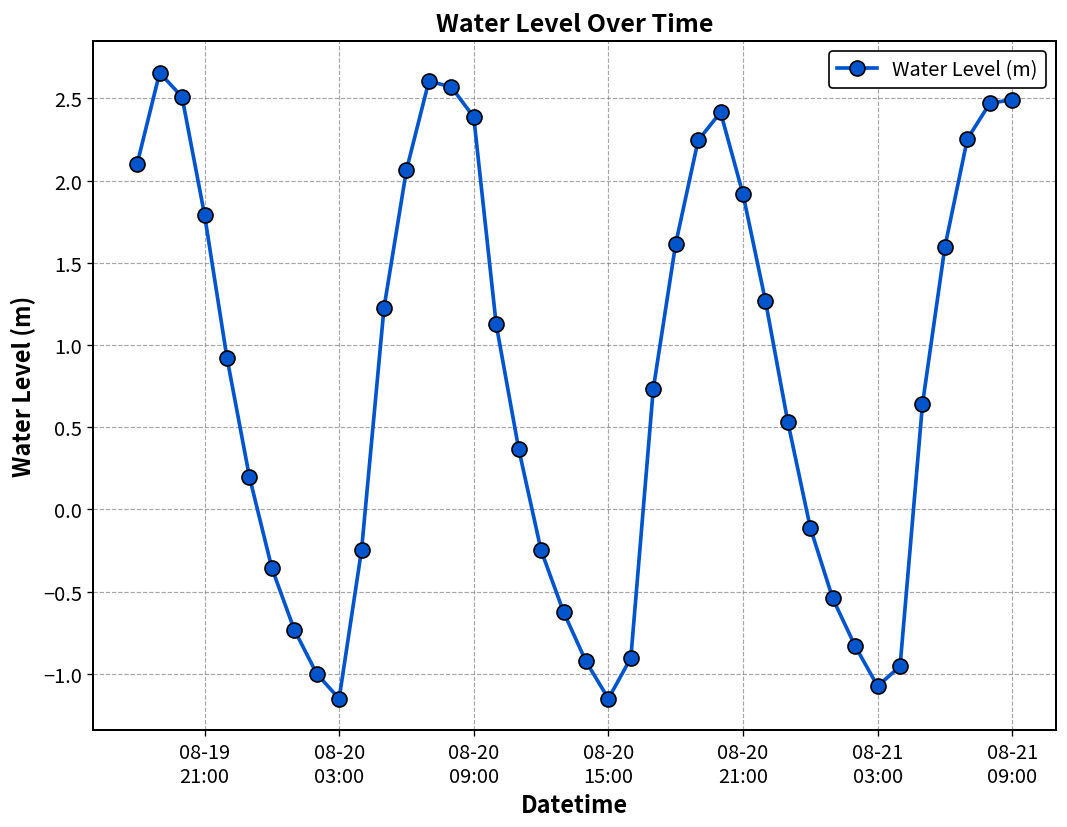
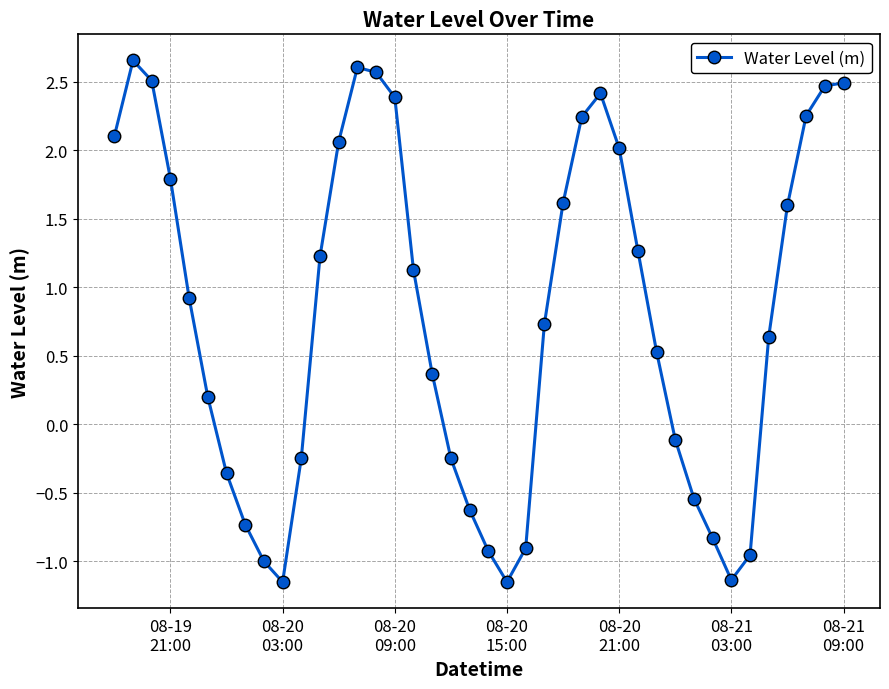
  {
    "08-19 21:00": 1.79,
    "08-20 03:00": -1.15,
    "08-20 09:00": 2.39,
    "08-20 15:00": -1.15,
-   "08-20 21:00": 1.92,
-   "08-21 03:00": -1.08,
+   "08-20 21:00": 2.02,
+   "08-21 03:00": -1.14,
    "08-21 09:00": 2.49
  }
